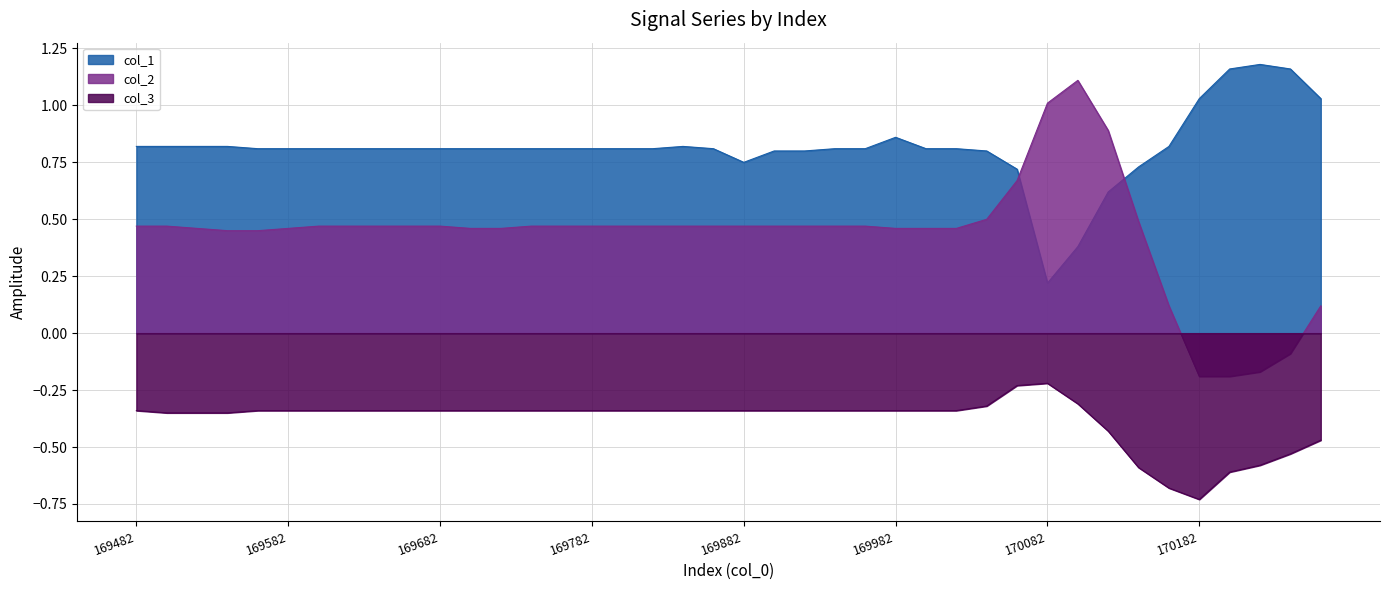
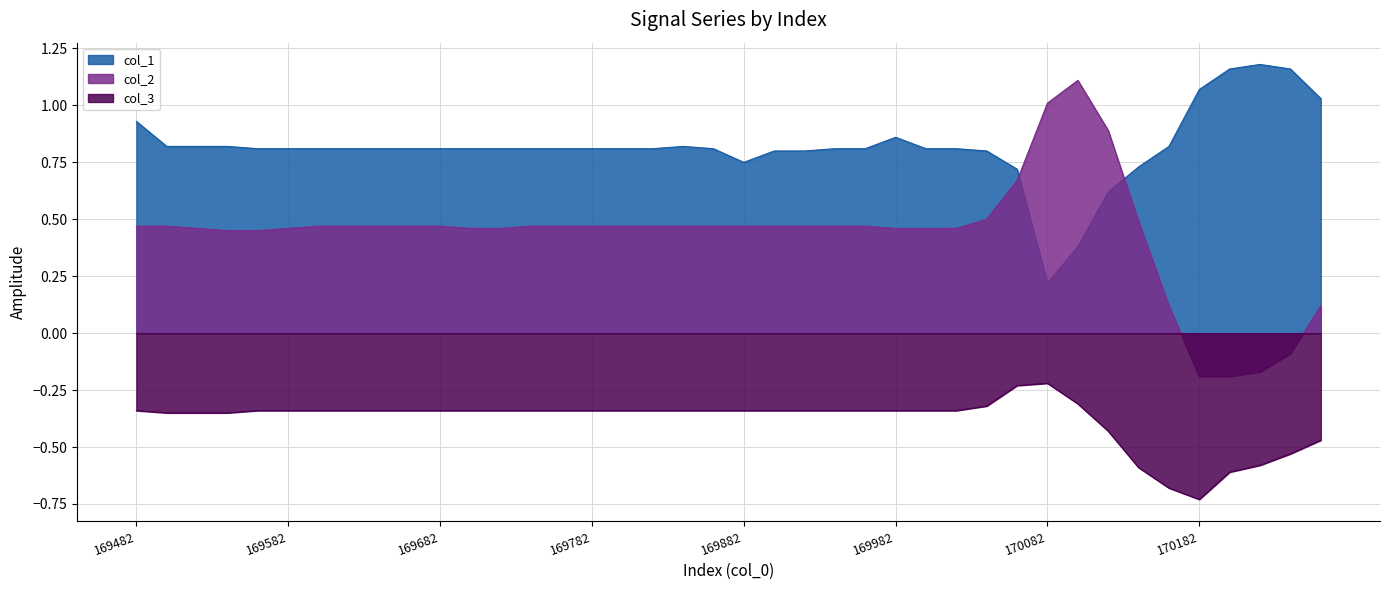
  {
    "col_1": {
-     "169482": 0.82,
+     "169482": 0.93,
      "169582": 0.81,
      "169682": 0.81,
      "169782": 0.81,
      "169882": 0.75,
      "169982": 0.86,
      "170082": 0.22,
-     "170182": 1.03
+     "170182": 1.07
    }
  }
